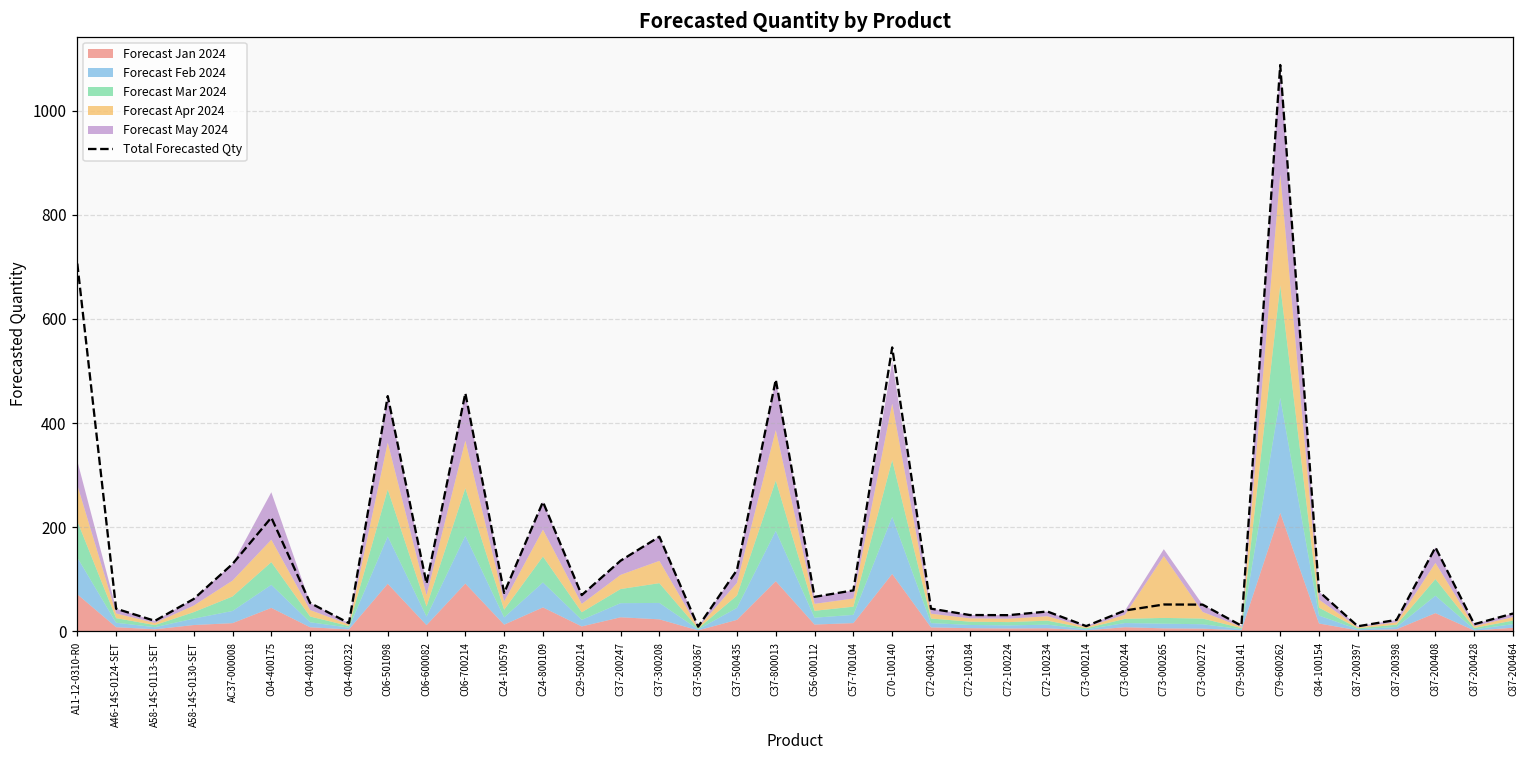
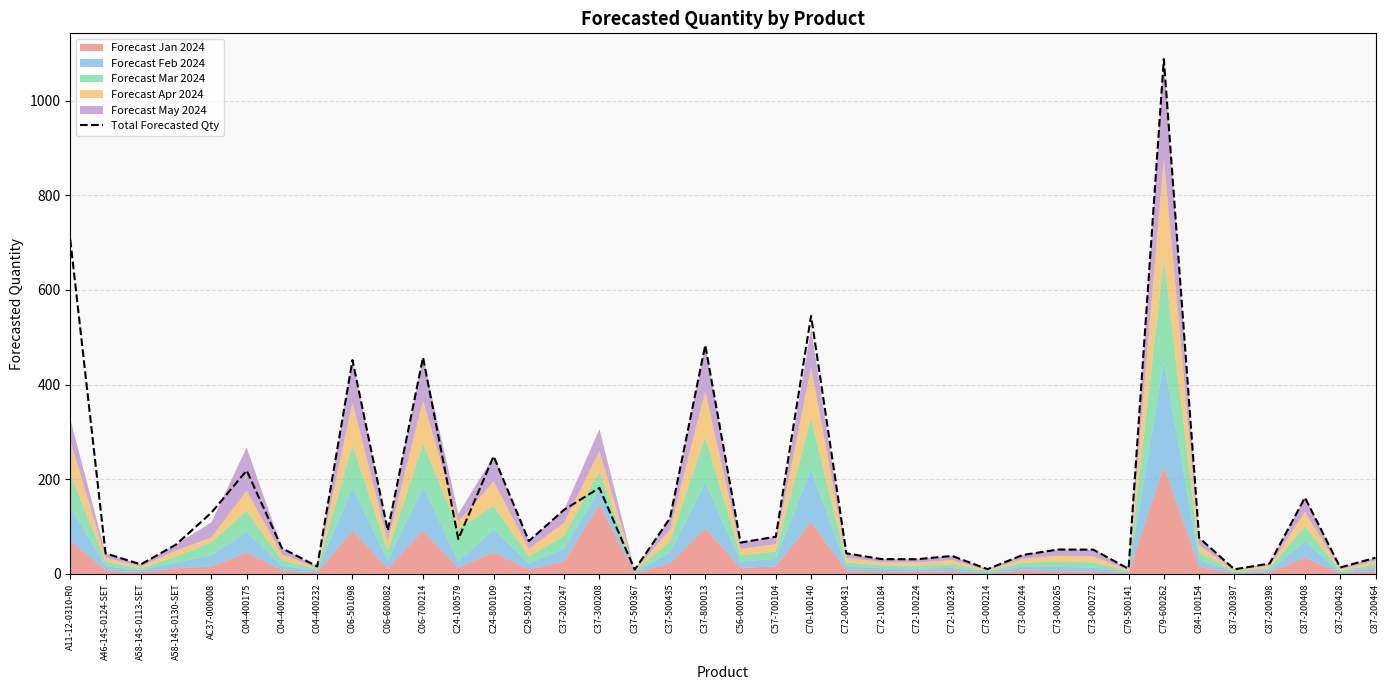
  {
    "Total Forecasted Qty": {
      "A11-12-0310-R0": 710,
      "C04-400175": 220,
      "C70-100140": 550
    },
    "Forecast Jan 2024": {
      "A11-12-0310-R0": 70,
      "A46-14S-0124-SET": 10,
      "A58-14S-0130-SET": 10,
      "AC37-000008": 20,
      "C04-400175": 50,
      "C04-400218": 10,
      "C06-501098": 90,
      "C06-600082": 10,
      "C06-700214": 90,
      "C24-100579": 10,
      "C24-800109": 50,
      "C29-500214": 10,
      "C37-200247": 30,
-     "C37-300208": 20,
+     "C37-300208": 150,
      "C37-500435": 20,
      "C37-800013": 100,
      "C56-000112": 10,
      "C57-700104": 20,
      "C70-100140": 110,
      "C72-000431": 10,
      "C72-100184": 10,
      "C72-100224": 10,
      "C72-100234": 10,
      "C73-000244": 10,
      "C73-000265": 10,
      "C79-600262": 230,
      "C84-100154": 20,
      "C87-200408": 40,
      "C87-200464": 10
    },
    "Forecast Feb 2024": {
      "A11-12-0310-R0": 70,
      "A46-14S-0124-SET": 10,
      "A58-14S-0130-SET": 10,
      "AC37-000008": 20,
      "C04-400175": 40,
      "C04-400218": 10,
      "C06-501098": 90,
      "C06-600082": 20,
      "C06-700214": 90,
      "C24-100579": 10,
      "C24-800109": 50,
      "C29-500214": 10,
      "C37-200247": 30,
      "C37-500435": 20,
      "C37-800013": 100,
      "C56-000112": 10,
      "C57-700104": 20,
      "C70-100140": 110,
      "C72-000431": 10,
      "C72-100184": 10,
      "C72-100224": 10,
      "C72-100234": 10,
      "C73-000244": 10,
      "C73-000265": 10,
      "C73-000272": 10,
      "C79-600262": 220,
      "C84-100154": 20,
      "C87-200408": 30,
      "C87-200464": 10
    },
    "Forecast Mar 2024": {
      "A11-12-0310-R0": 70,
      "A46-14S-0124-SET": 10,
      "A58-14S-0130-SET": 10,
      "AC37-000008": 30,
      "C04-400175": 40,
      "C04-400218": 10,
      "C06-501098": 90,
      "C06-600082": 20,
      "C06-700214": 90,
-     "C24-100579": 10,
+     "C24-100579": 70,
      "C24-800109": 50,
      "C29-500214": 10,
      "C37-200247": 30,
      "C37-300208": 40,
      "C37-500435": 20,
      "C37-800013": 100,
      "C56-000112": 10,
      "C57-700104": 20,
      "C70-100140": 110,
      "C72-000431": 10,
      "C72-100184": 10,
      "C72-100224": 10,
      "C72-100234": 10,
      "C73-000244": 10,
      "C73-000265": 10,
      "C73-000272": 10,
      "C79-600262": 220,
      "C84-100154": 20,
      "C87-200408": 30,
      "C87-200464": 10
    },
    "Forecast Apr 2024": {
      "A11-12-0310-R0": 70,
      "A46-14S-0124-SET": 10,
      "A58-14S-0130-SET": 10,
-     "AC37-000008": 30,
+     "AC37-000008": 10,
      "C04-400175": 40,
      "C04-400218": 10,
      "C06-501098": 90,
      "C06-600082": 20,
      "C06-700214": 90,
      "C24-100579": 20,
      "C24-800109": 50,
      "C29-500214": 20,
      "C37-200247": 30,
      "C37-300208": 40,
      "C37-500435": 20,
      "C37-800013": 100,
      "C56-000112": 10,
      "C57-700104": 20,
      "C70-100140": 110,
      "C72-000431": 10,
      "C72-100184": 10,
      "C72-100224": 10,
      "C72-100234": 10,
      "C73-000244": 10,
-     "C73-000265": 120,
+     "C73-000265": 10,
      "C73-000272": 10,
      "C79-600262": 210,
      "C84-100154": 20,
      "C87-200408": 30,
      "C87-200464": 10
    },
    "Forecast May 2024": {
      "A11-12-0310-R0": 50,
      "C04-400175": 90,
      "C70-100140": 80
    }
  }
